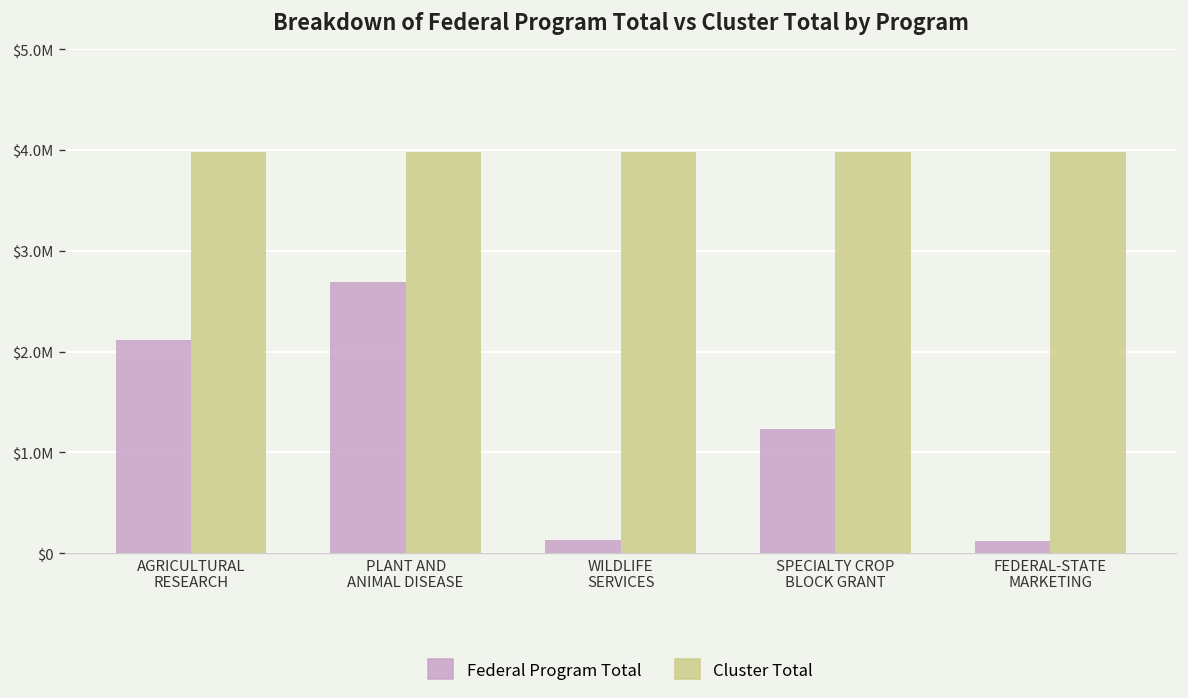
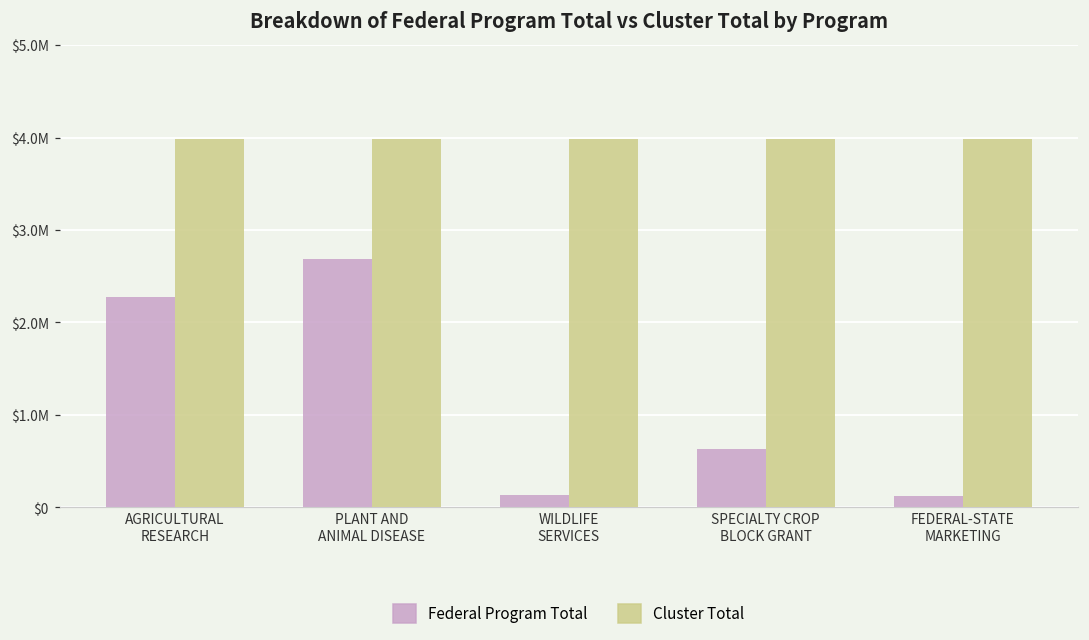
  {
    "Federal Program Total": {
-     "AGRICULTURAL RESEARCH": "$2100000",
+     "AGRICULTURAL RESEARCH": "$2300000",
      "PLANT AND ANIMAL DISEASE": "$2700000",
      "WILDLIFE SERVICES": "$100000",
-     "SPECIALTY CROP BLOCK GRANT": "$1200000",
+     "SPECIALTY CROP BLOCK GRANT": "$600000",
      "FEDERAL-STATE MARKETING": "$100000"
    },
    "Cluster Total": {
      "AGRICULTURAL RESEARCH": "$4000000",
      "PLANT AND ANIMAL DISEASE": "$4000000",
      "WILDLIFE SERVICES": "$4000000",
      "SPECIALTY CROP BLOCK GRANT": "$4000000",
      "FEDERAL-STATE MARKETING": "$4000000"
    }
  }
